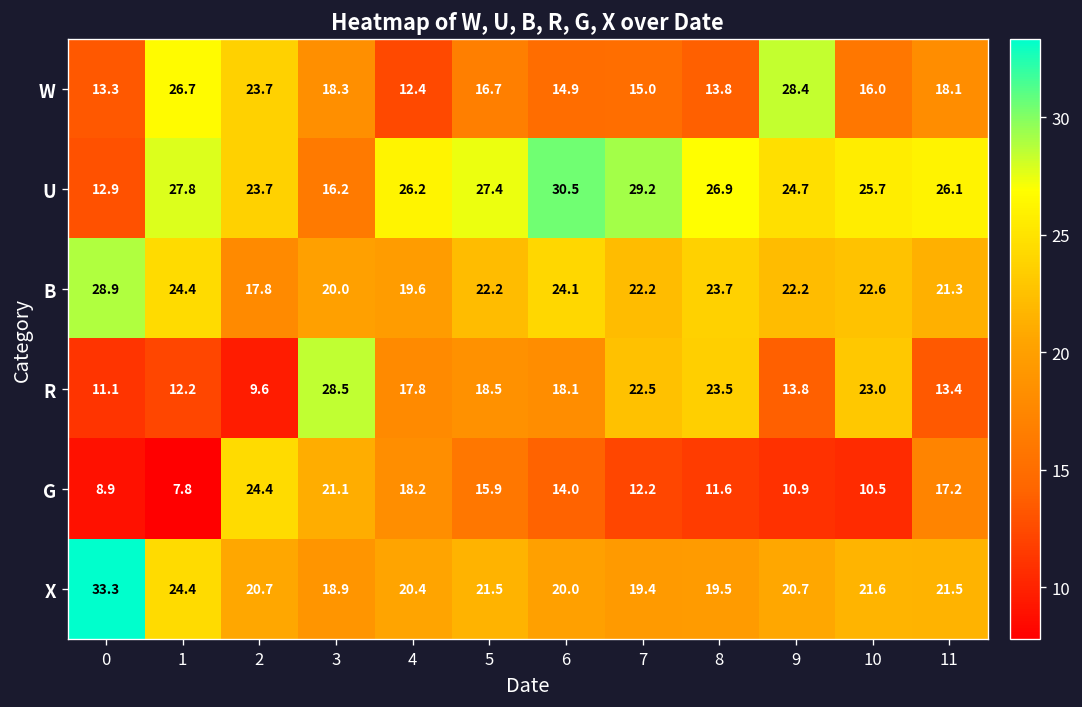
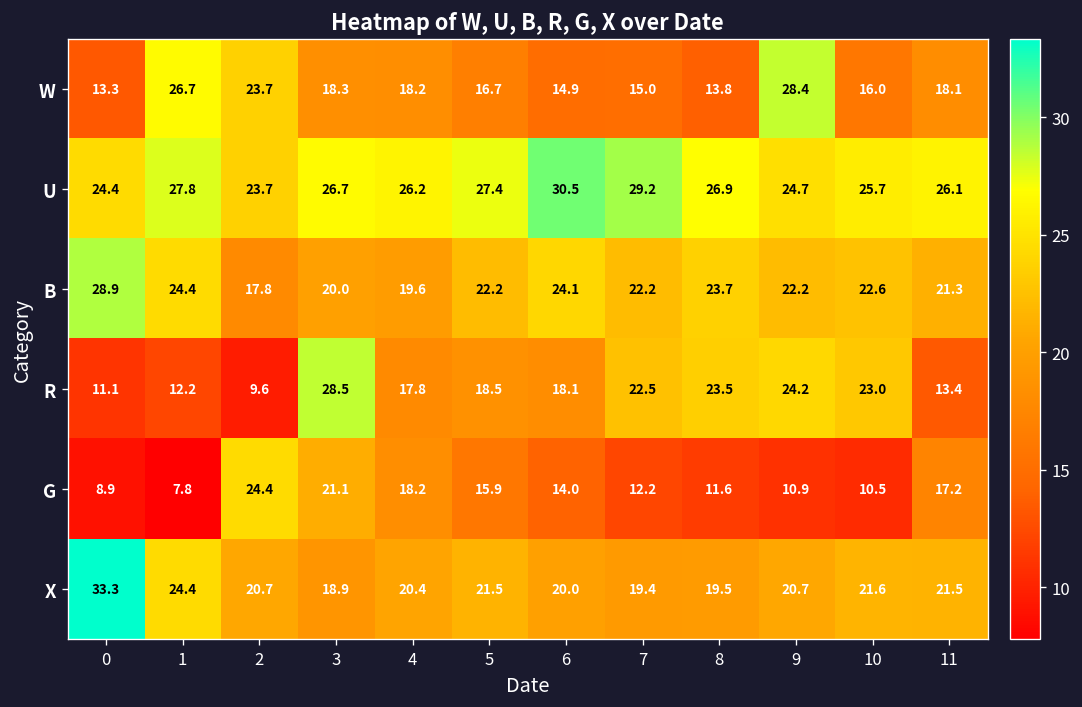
  {
    "W": {
      "0": 13.3,
      "1": 26.7,
      "2": 23.7,
      "3": 18.3,
-     "4": 12.4,
+     "4": 18.2,
      "5": 16.7,
      "6": 14.9,
      "7": 15.0,
      "8": 13.8,
      "9": 28.4,
      "10": 16.0,
      "11": 18.1
    },
    "U": {
-     "0": 12.9,
+     "0": 24.4,
      "1": 27.8,
      "2": 23.7,
-     "3": 16.2,
+     "3": 26.7,
      "4": 26.2,
      "5": 27.4,
      "6": 30.5,
      "7": 29.2,
      "8": 26.9,
      "9": 24.7,
      "10": 25.7,
      "11": 26.1
    },
    "B": {
      "0": 28.9,
      "1": 24.4,
      "2": 17.8,
      "3": 20.0,
      "4": 19.6,
      "5": 22.2,
      "6": 24.1,
      "7": 22.2,
      "8": 23.7,
      "9": 22.2,
      "10": 22.6,
      "11": 21.3
    },
    "R": {
      "0": 11.1,
      "1": 12.2,
      "2": 9.6,
      "3": 28.5,
      "4": 17.8,
      "5": 18.5,
      "6": 18.1,
      "7": 22.5,
      "8": 23.5,
-     "9": 13.8,
+     "9": 24.2,
      "10": 23.0,
      "11": 13.4
    },
    "G": {
      "0": 8.9,
      "1": 7.8,
      "2": 24.4,
      "3": 21.1,
      "4": 18.2,
      "5": 15.9,
      "6": 14.0,
      "7": 12.2,
      "8": 11.6,
      "9": 10.9,
      "10": 10.5,
      "11": 17.2
    },
    "X": {
      "0": 33.3,
      "1": 24.4,
      "2": 20.7,
      "3": 18.9,
      "4": 20.4,
      "5": 21.5,
      "6": 20.0,
      "7": 19.4,
      "8": 19.5,
      "9": 20.7,
      "10": 21.6,
      "11": 21.5
    }
  }
